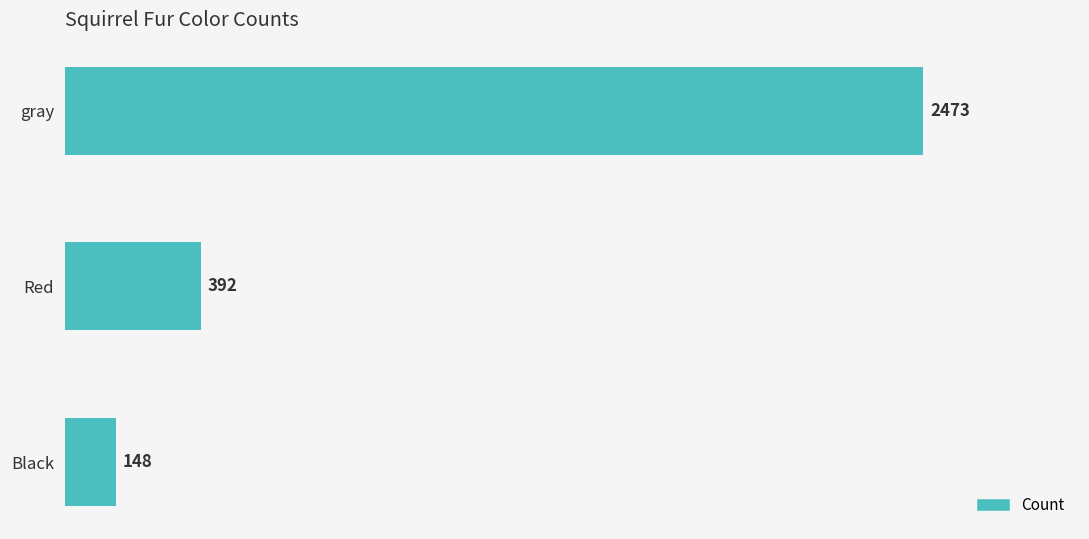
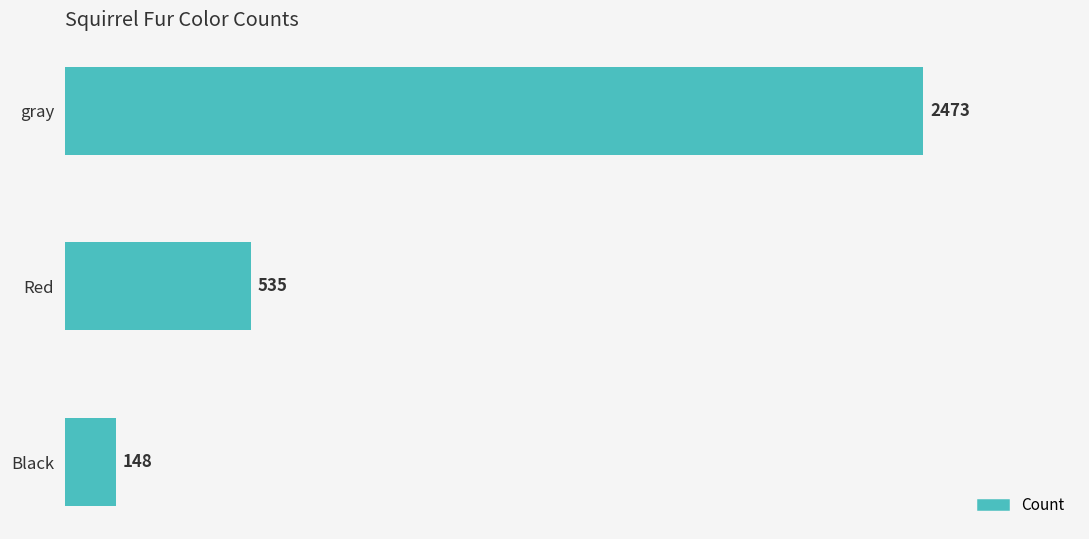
  {
    "gray": 2473,
-   "Red": 392,
+   "Red": 535,
    "Black": 148
  }
